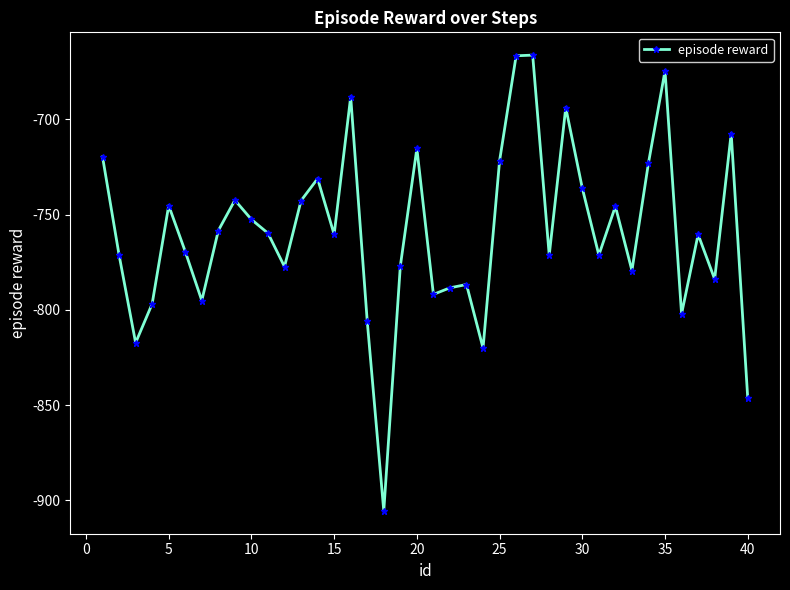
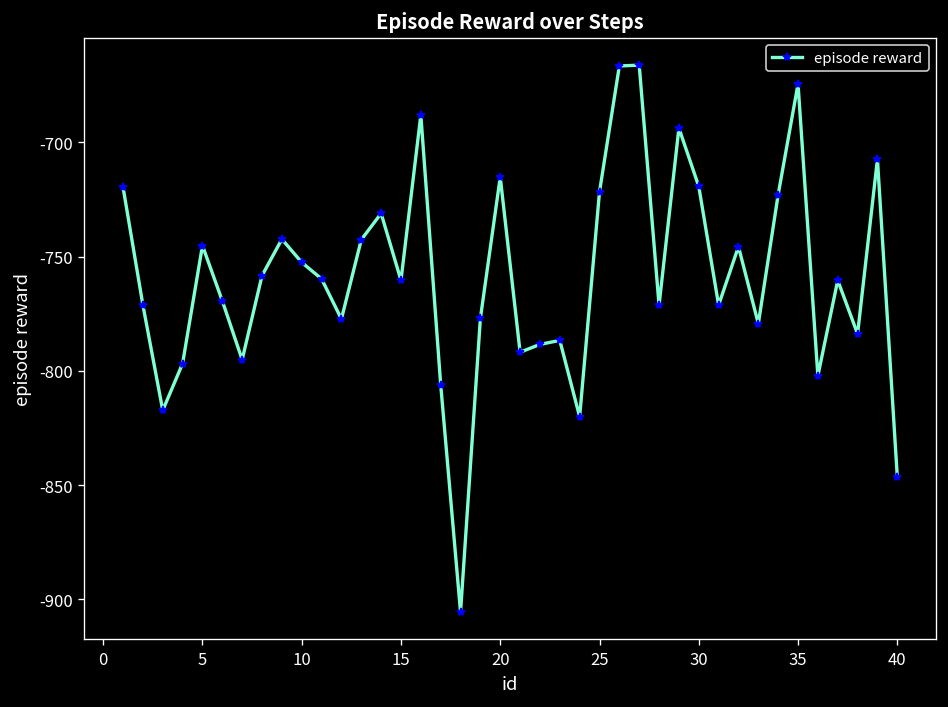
  {
    "5": -745,
    "10": -753,
    "15": -760,
    "20": -715,
    "25": -722,
-   "30": -736,
+   "30": -719,
    "35": -674,
    "40": -846
  }
